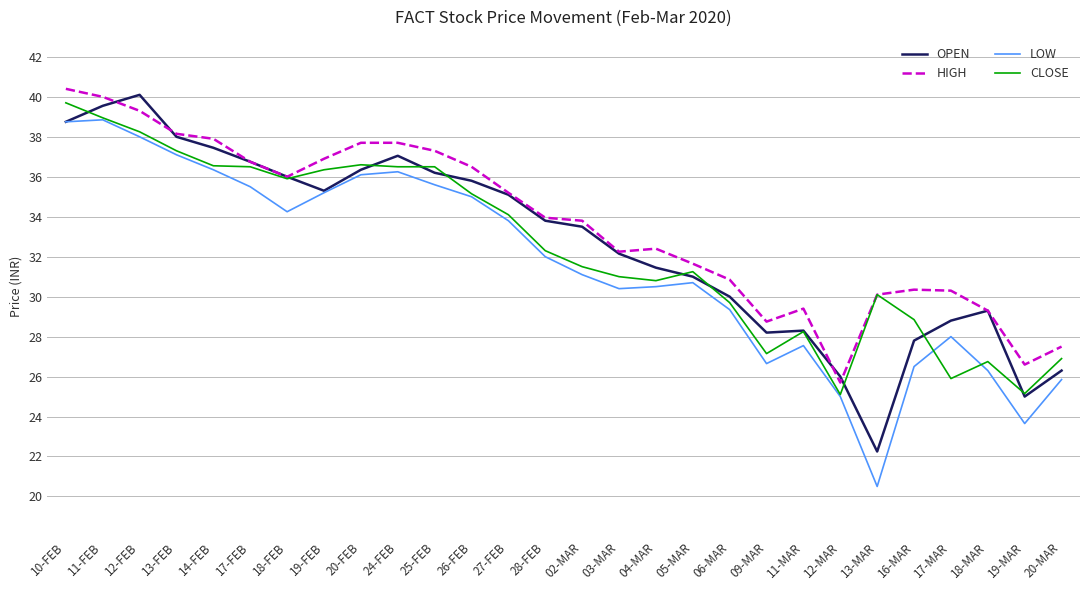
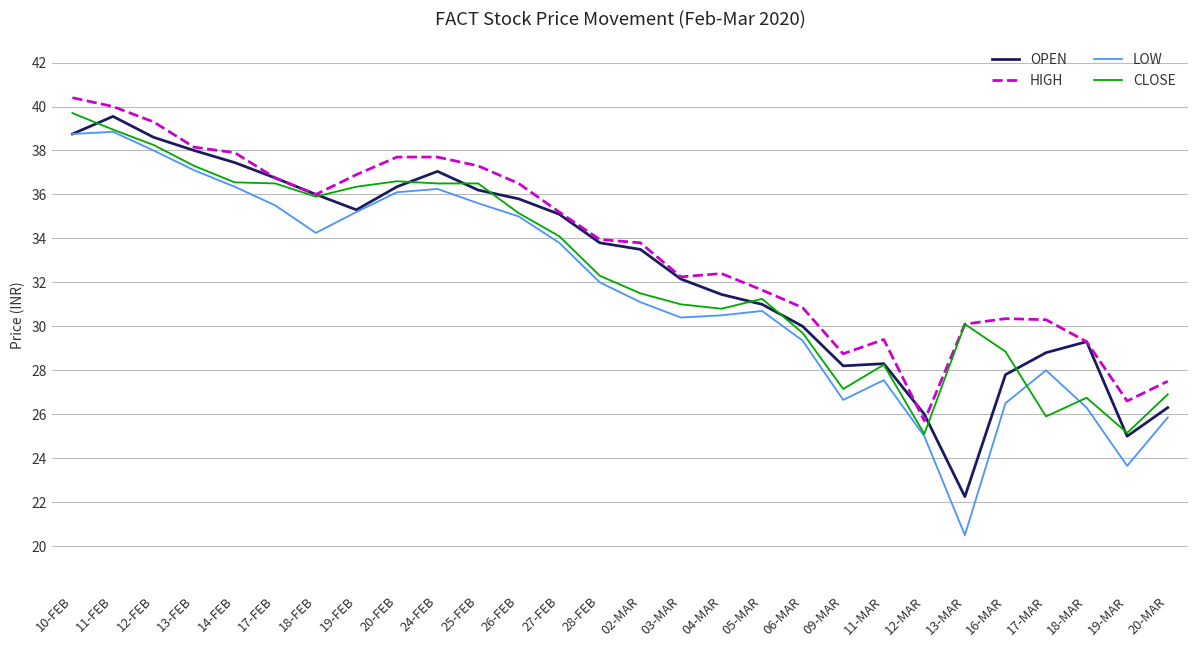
  {
    "OPEN": {
      "11-FEB": 39.6,
-     "12-FEB": 40.1,
+     "12-FEB": 38.6,
      "13-FEB": 38.0,
      "14-FEB": 37.5,
      "20-FEB": 36.4,
      "24-FEB": 37.1,
      "25-FEB": 36.2,
      "26-FEB": 35.8,
      "28-FEB": 33.8,
      "02-MAR": 33.5,
      "04-MAR": 31.5,
      "05-MAR": 31.0,
      "06-MAR": 30.0,
      "09-MAR": 28.2,
      "12-MAR": 26.0,
      "13-MAR": 22.3,
      "16-MAR": 27.8,
      "17-MAR": 28.8,
      "19-MAR": 25.0,
      "20-MAR": 26.3
    },
    "HIGH": {
      "10-FEB": 40.4,
      "11-FEB": 40.0,
      "12-FEB": 39.3,
      "13-FEB": 38.2,
      "14-FEB": 37.9,
      "19-FEB": 36.9,
      "20-FEB": 37.7,
      "24-FEB": 37.7,
      "25-FEB": 37.3,
      "26-FEB": 36.5,
      "28-FEB": 34.0,
      "02-MAR": 33.8,
      "04-MAR": 32.4,
      "05-MAR": 31.7,
      "06-MAR": 30.9,
      "09-MAR": 28.8,
      "11-MAR": 29.4,
      "12-MAR": 25.7,
      "16-MAR": 30.4,
      "17-MAR": 30.3,
      "19-MAR": 26.6,
      "20-MAR": 27.5
    },
    "LOW": {
      "12-FEB": 38.0,
      "13-FEB": 37.1,
      "14-FEB": 36.4,
      "17-FEB": 35.5,
      "18-FEB": 34.3,
      "20-FEB": 36.1,
      "24-FEB": 36.3,
      "25-FEB": 35.6,
      "26-FEB": 35.0,
      "27-FEB": 33.8,
      "28-FEB": 32.0,
      "02-MAR": 31.1,
      "03-MAR": 30.4,
      "04-MAR": 30.5,
      "05-MAR": 30.7,
      "06-MAR": 29.4,
      "09-MAR": 26.7,
      "11-MAR": 27.6,
      "13-MAR": 20.5,
      "16-MAR": 26.5,
      "17-MAR": 28.0,
      "18-MAR": 26.3,
      "19-MAR": 23.7,
      "20-MAR": 25.9
    },
    "CLOSE": {
      "10-FEB": 39.7,
      "12-FEB": 38.3,
      "13-FEB": 37.3,
      "14-FEB": 36.6,
      "17-FEB": 36.5,
      "19-FEB": 36.4,
      "20-FEB": 36.6,
      "24-FEB": 36.5,
      "25-FEB": 36.5,
      "26-FEB": 35.2,
      "27-FEB": 34.1,
      "28-FEB": 32.3,
      "02-MAR": 31.5,
      "03-MAR": 31.0,
      "04-MAR": 30.8,
      "05-MAR": 31.3,
      "06-MAR": 29.7,
      "09-MAR": 27.2,
      "16-MAR": 28.9,
      "17-MAR": 25.9,
      "18-MAR": 26.8,
      "19-MAR": 25.2,
      "20-MAR": 26.9
    }
  }
